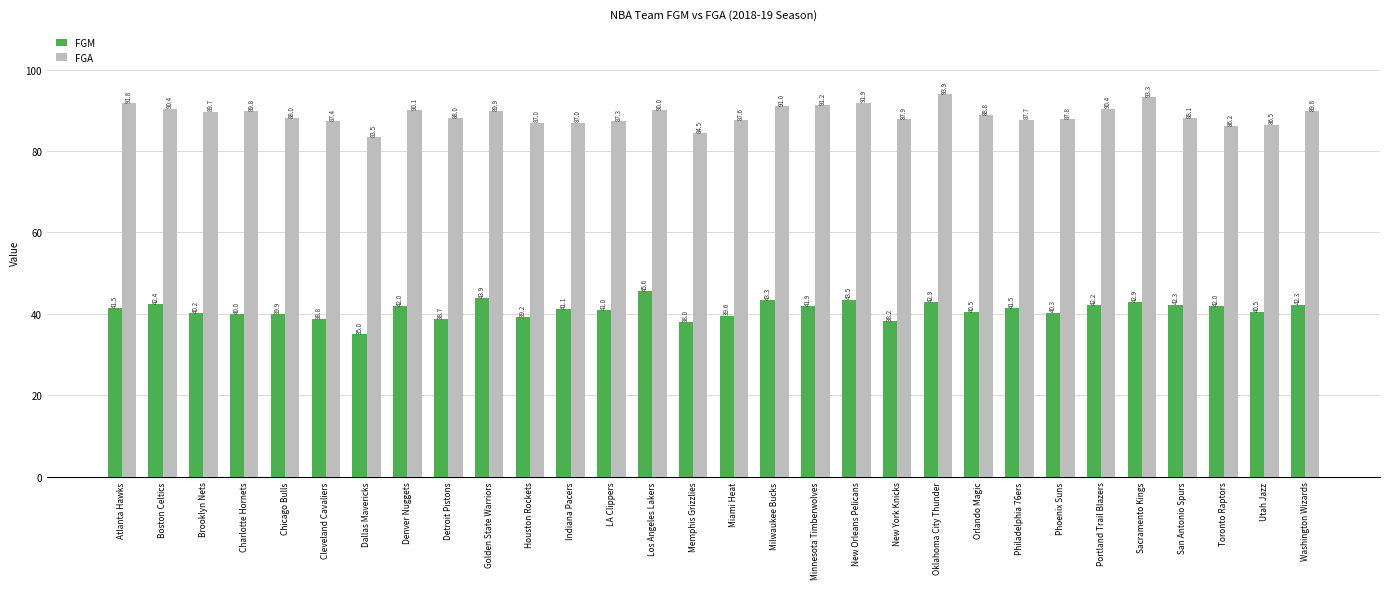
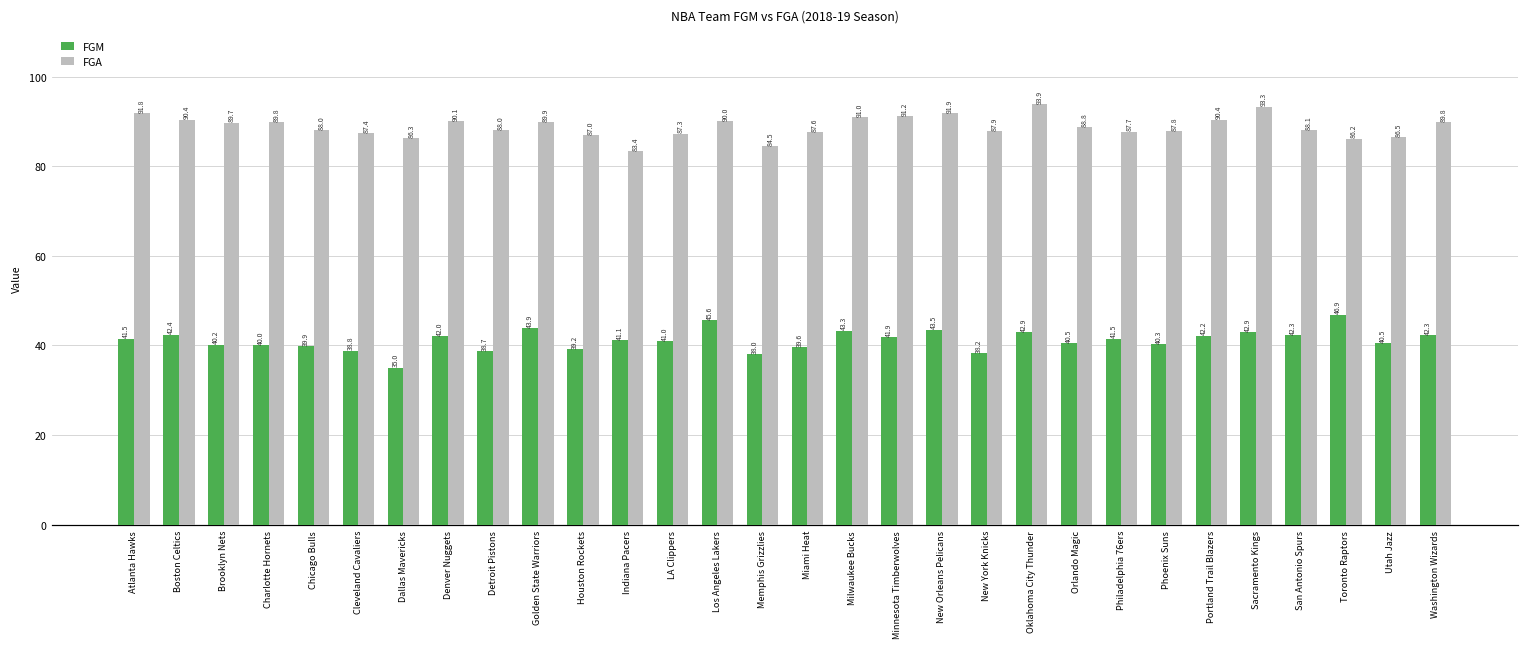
  {
    "FGM": {
      "Atlanta Hawks": 41.5,
      "Boston Celtics": 42.4,
      "Brooklyn Nets": 40.2,
      "Charlotte Hornets": 40.0,
      "Chicago Bulls": 39.9,
      "Cleveland Cavaliers": 38.8,
      "Dallas Mavericks": 35.0,
      "Denver Nuggets": 42.0,
      "Detroit Pistons": 38.7,
      "Golden State Warriors": 43.9,
      "Houston Rockets": 39.2,
      "Indiana Pacers": 41.1,
      "LA Clippers": 41.0,
      "Los Angeles Lakers": 45.6,
      "Memphis Grizzlies": 38.0,
      "Miami Heat": 39.6,
      "Milwaukee Bucks": 43.3,
      "Minnesota Timberwolves": 41.9,
      "New Orleans Pelicans": 43.5,
      "New York Knicks": 38.2,
      "Oklahoma City Thunder": 42.9,
      "Orlando Magic": 40.5,
      "Philadelphia 76ers": 41.5,
      "Phoenix Suns": 40.3,
      "Portland Trail Blazers": 42.2,
      "Sacramento Kings": 42.9,
      "San Antonio Spurs": 42.3,
-     "Toronto Raptors": 42.0,
+     "Toronto Raptors": 46.9,
      "Utah Jazz": 40.5,
      "Washington Wizards": 42.3
    },
    "FGA": {
      "Atlanta Hawks": 91.8,
      "Boston Celtics": 90.4,
      "Brooklyn Nets": 89.7,
      "Charlotte Hornets": 89.8,
      "Chicago Bulls": 88.0,
      "Cleveland Cavaliers": 87.4,
-     "Dallas Mavericks": 83.5,
+     "Dallas Mavericks": 86.3,
      "Denver Nuggets": 90.1,
      "Detroit Pistons": 88.0,
      "Golden State Warriors": 89.9,
      "Houston Rockets": 87.0,
-     "Indiana Pacers": 87.0,
+     "Indiana Pacers": 83.4,
      "LA Clippers": 87.3,
      "Los Angeles Lakers": 90.0,
      "Memphis Grizzlies": 84.5,
      "Miami Heat": 87.6,
      "Milwaukee Bucks": 91.0,
      "Minnesota Timberwolves": 91.2,
      "New Orleans Pelicans": 91.9,
      "New York Knicks": 87.9,
      "Oklahoma City Thunder": 93.9,
      "Orlando Magic": 88.8,
      "Philadelphia 76ers": 87.7,
      "Phoenix Suns": 87.8,
      "Portland Trail Blazers": 90.4,
      "Sacramento Kings": 93.3,
      "San Antonio Spurs": 88.1,
      "Toronto Raptors": 86.2,
      "Utah Jazz": 86.5,
      "Washington Wizards": 89.8
    }
  }
